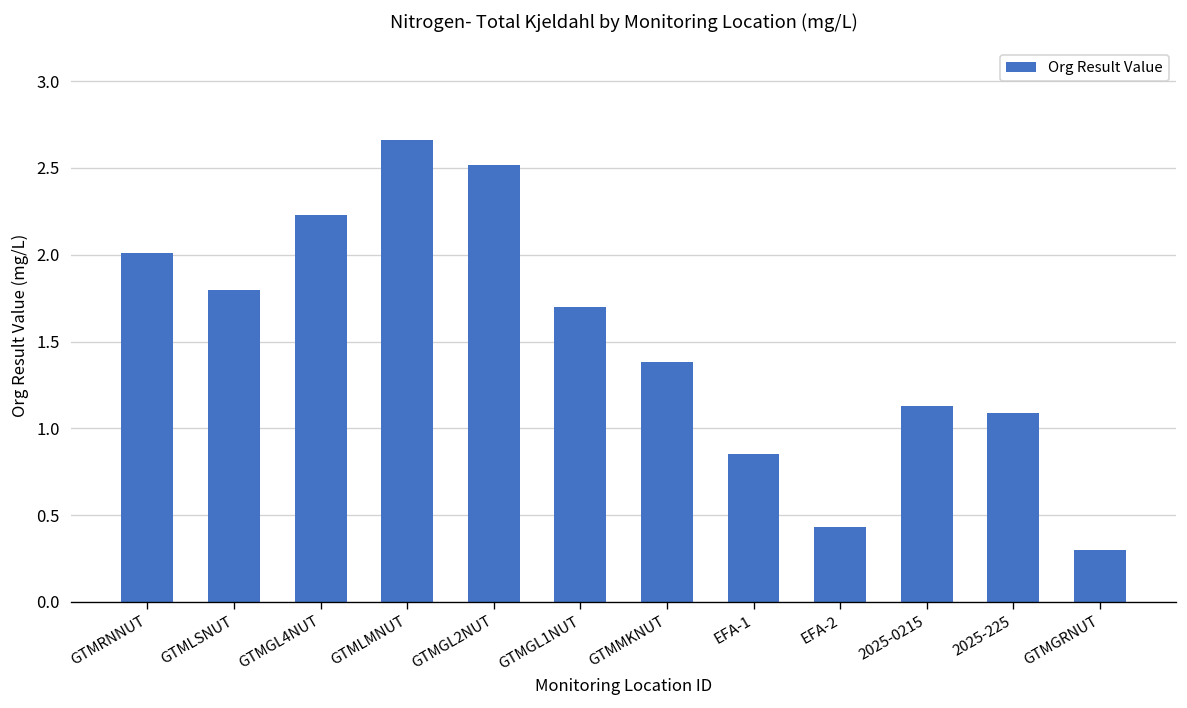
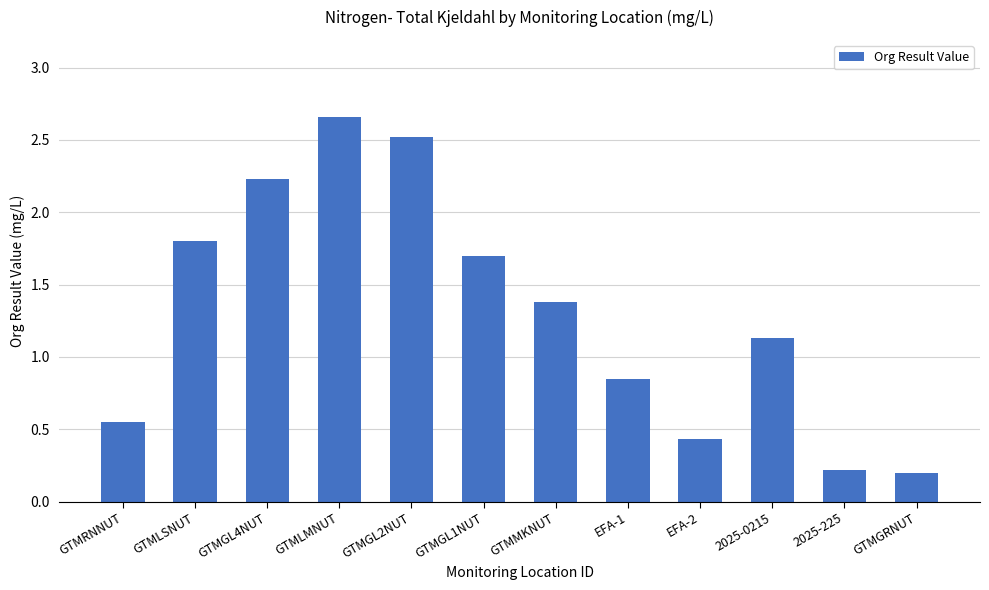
  {
-   "GTMRNNUT": 2.01,
+   "GTMRNNUT": 0.55,
    "GTMLSNUT": 1.80,
    "GTMGL4NUT": 2.23,
    "GTMLMNUT": 2.66,
    "GTMGL2NUT": 2.52,
    "GTMGL1NUT": 1.70,
    "GTMMKNUT": 1.38,
    "EFA-1": 0.85,
    "EFA-2": 0.43,
    "2025-0215": 1.13,
-   "2025-225": 1.09,
-   "GTMGRNUT": 0.3
+   "2025-225": 0.22,
+   "GTMGRNUT": 0.2
  }
